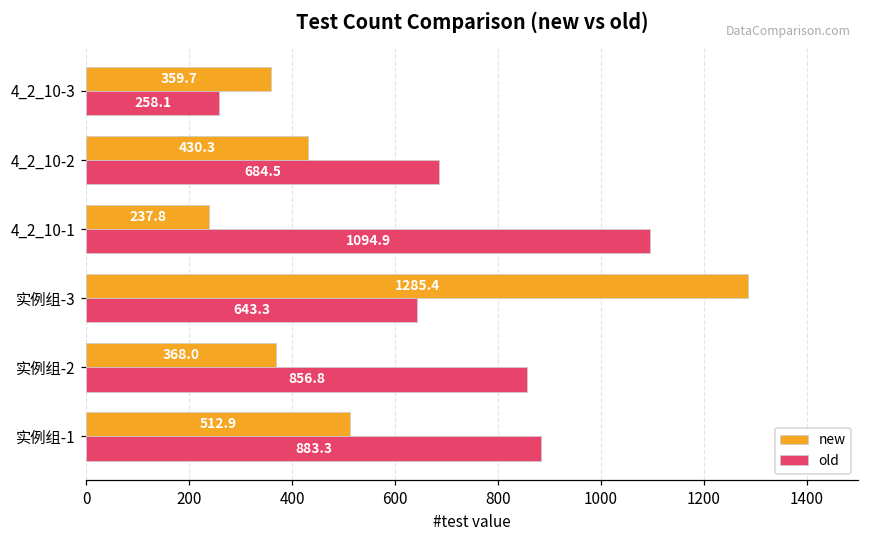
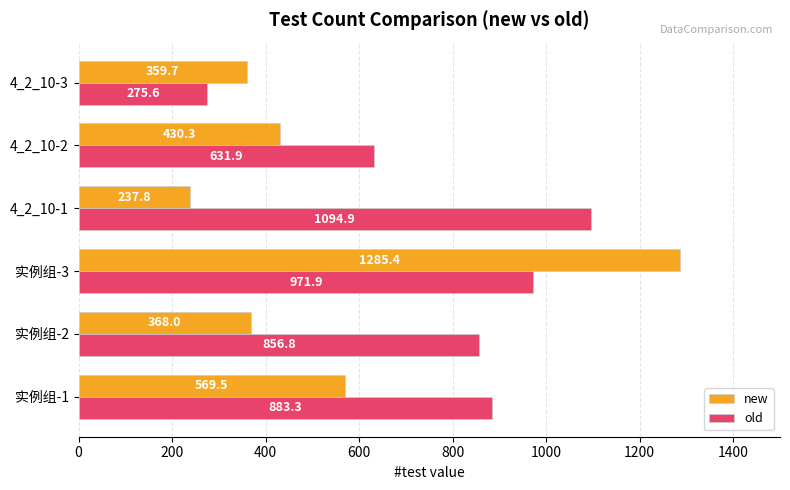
  {
    "new": {
      "4_2_10-3": 359.7,
      "4_2_10-2": 430.3,
      "4_2_10-1": 237.8,
      "实例组-3": 1285.4,
      "实例组-2": 368.0,
-     "实例组-1": 512.9
+     "实例组-1": 569.5
    },
    "old": {
-     "4_2_10-3": 258.1,
-     "4_2_10-2": 684.5,
+     "4_2_10-3": 275.6,
+     "4_2_10-2": 631.9,
      "4_2_10-1": 1094.9,
-     "实例组-3": 643.3,
+     "实例组-3": 971.9,
      "实例组-2": 856.8,
      "实例组-1": 883.3
    }
  }
